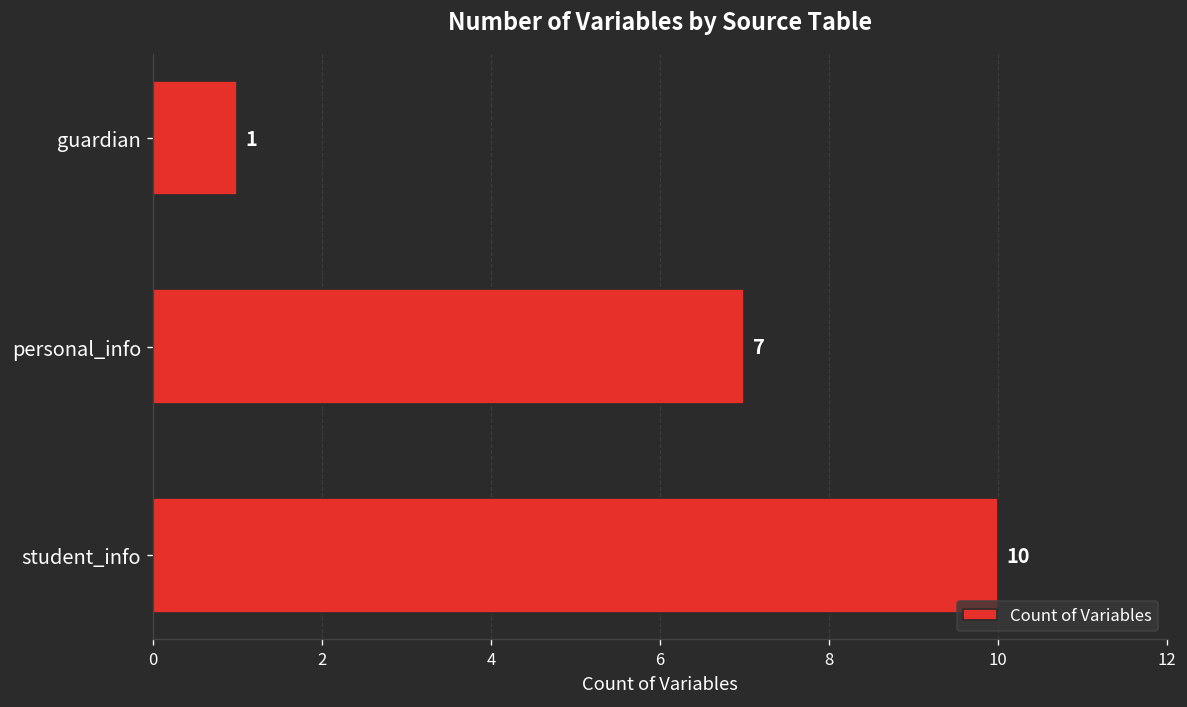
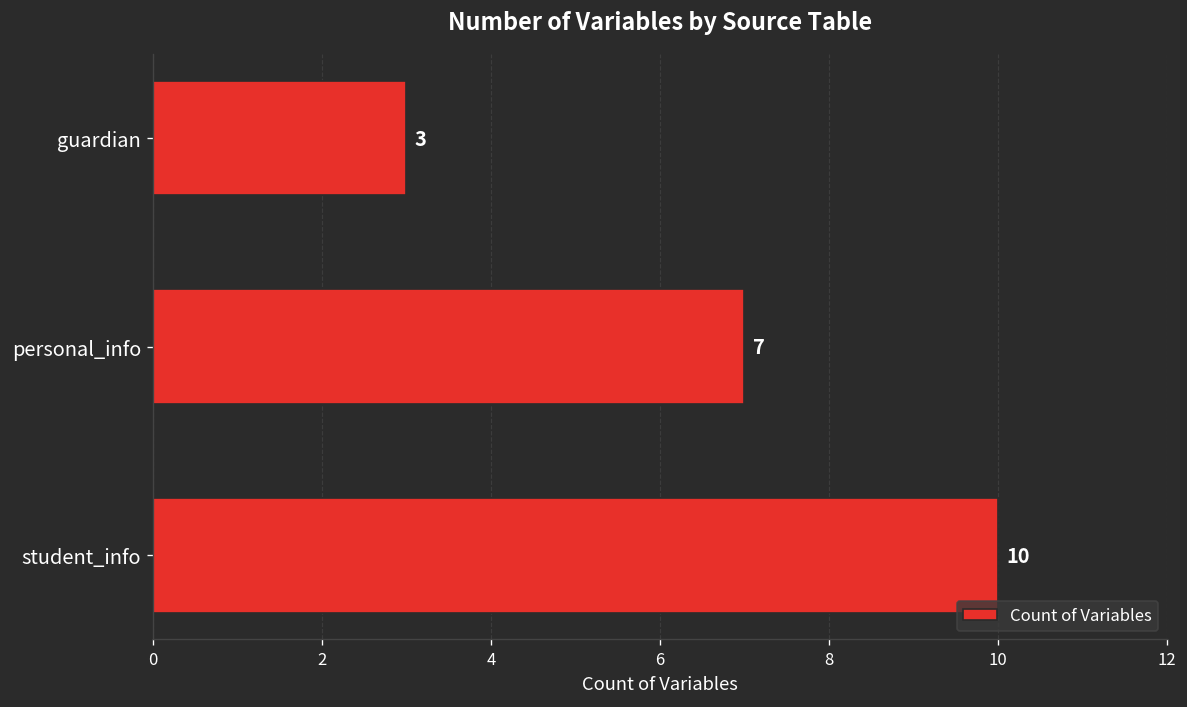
  {
-   "guardian": 1,
+   "guardian": 3,
    "personal_info": 7,
    "student_info": 10
  }
